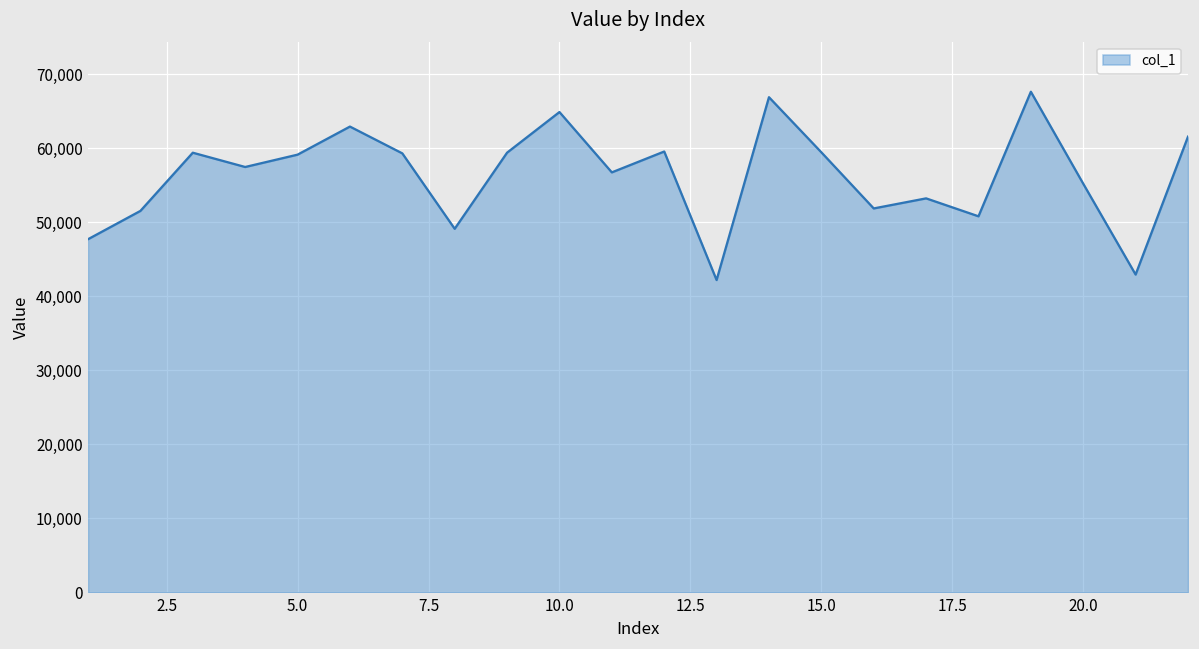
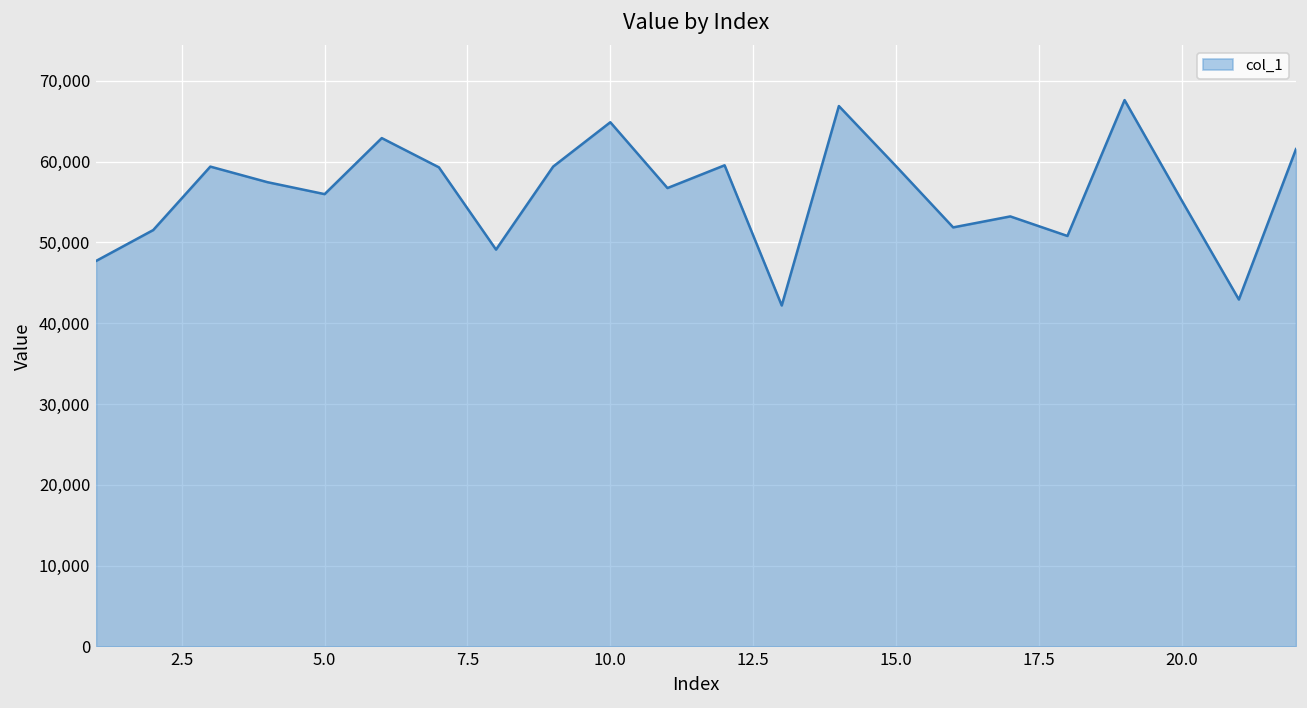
  {
-   "5.0": "59,000",
+   "5.0": "56,000",
    "10.0": "65,000",
    "15.0": "59,000",
    "20.0": "55,000"
  }
